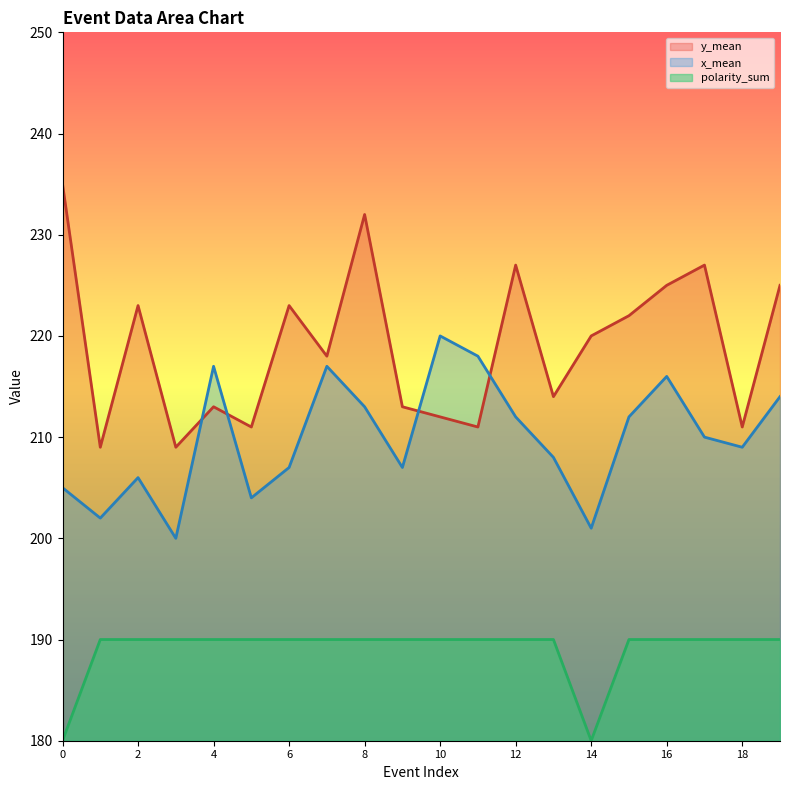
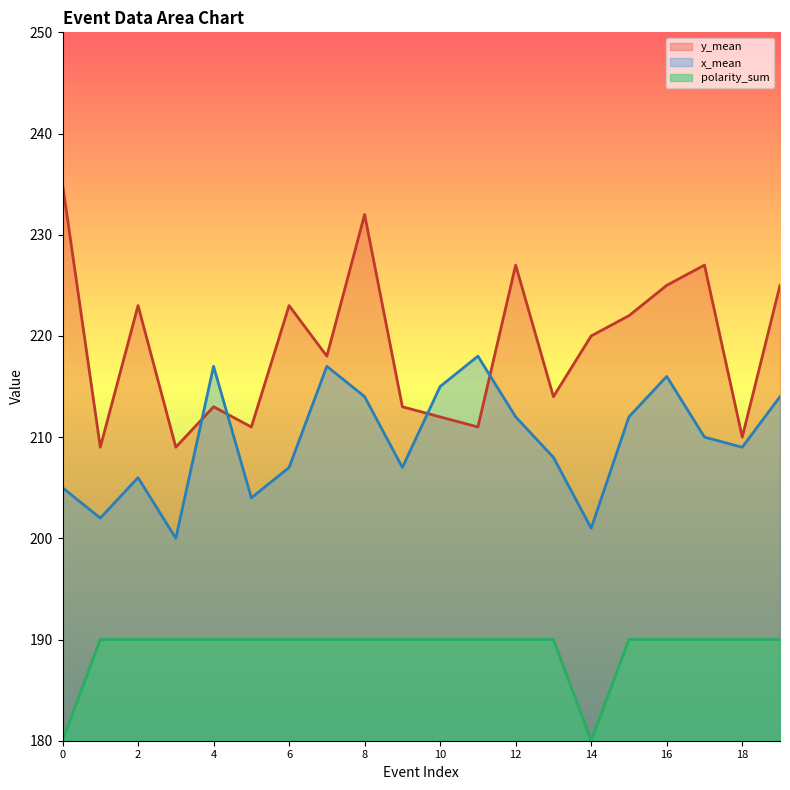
  {
    "y_mean": {
      "0": 235,
      "2": 223,
      "4": 213,
      "6": 223,
      "8": 232,
      "10": 212,
      "12": 227,
      "14": 220,
      "16": 225,
-     "18": 211
+     "18": 210
    },
    "x_mean": {
      "0": 205,
      "2": 206,
      "4": 217,
      "6": 207,
-     "8": 213,
-     "10": 220,
+     "8": 214,
+     "10": 215,
      "12": 212,
      "14": 201,
      "16": 216,
      "18": 209
    },
    "polarity_sum": {
      "0": 180,
      "2": 190,
      "4": 190,
      "6": 190,
      "8": 190,
      "10": 190,
      "12": 190,
      "14": 180,
      "16": 190,
      "18": 190
    }
  }
